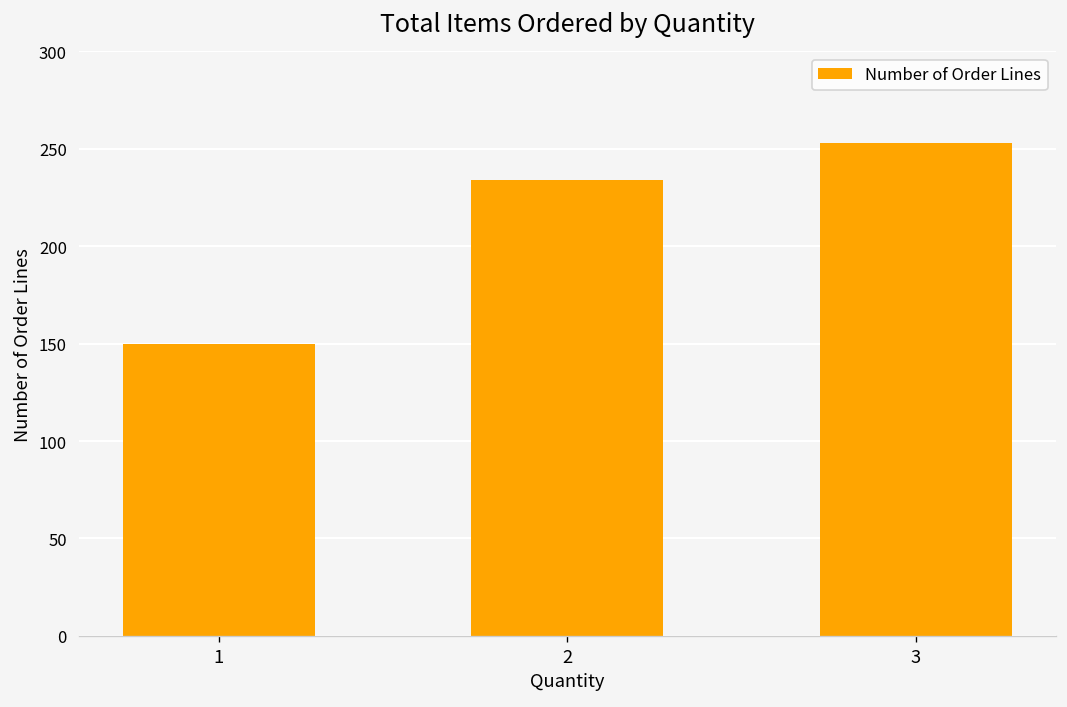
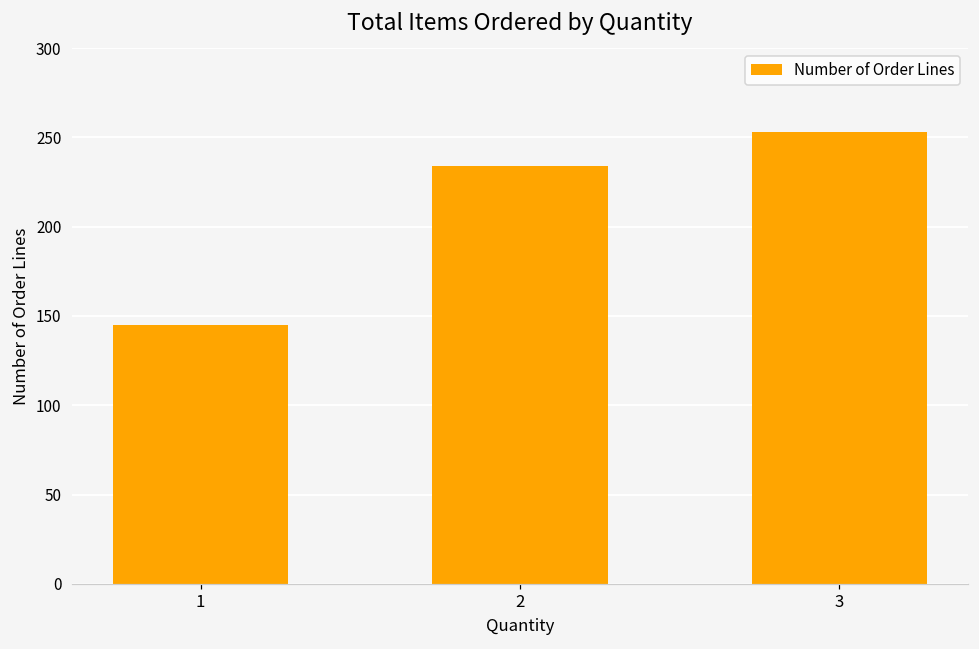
  {
-   "1": 150,
+   "1": 145,
    "2": 234,
    "3": 253
  }
